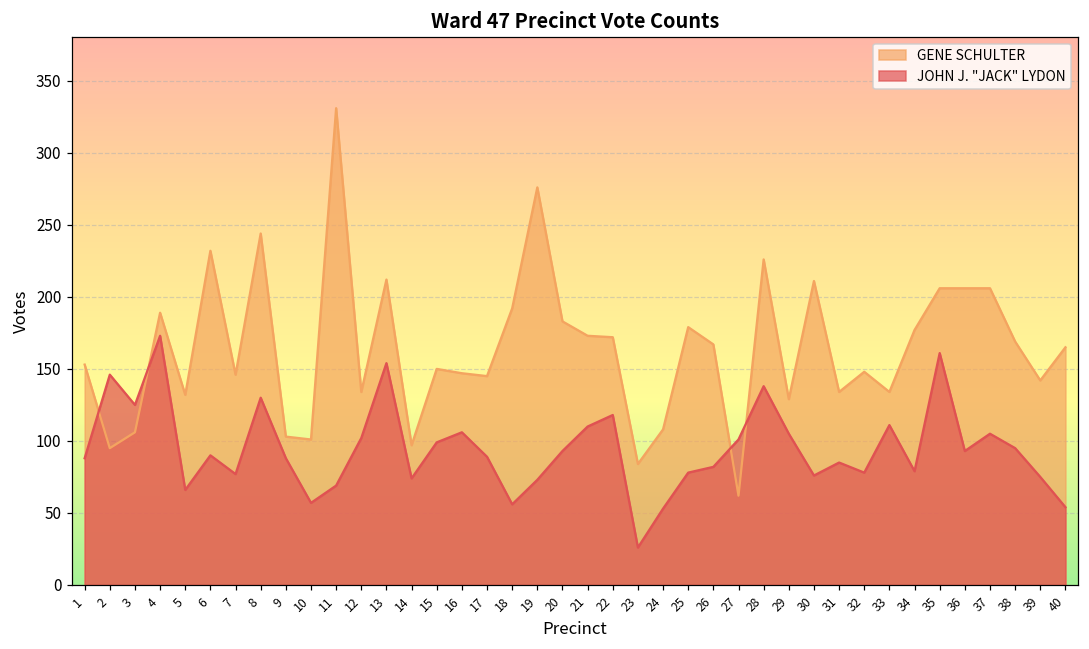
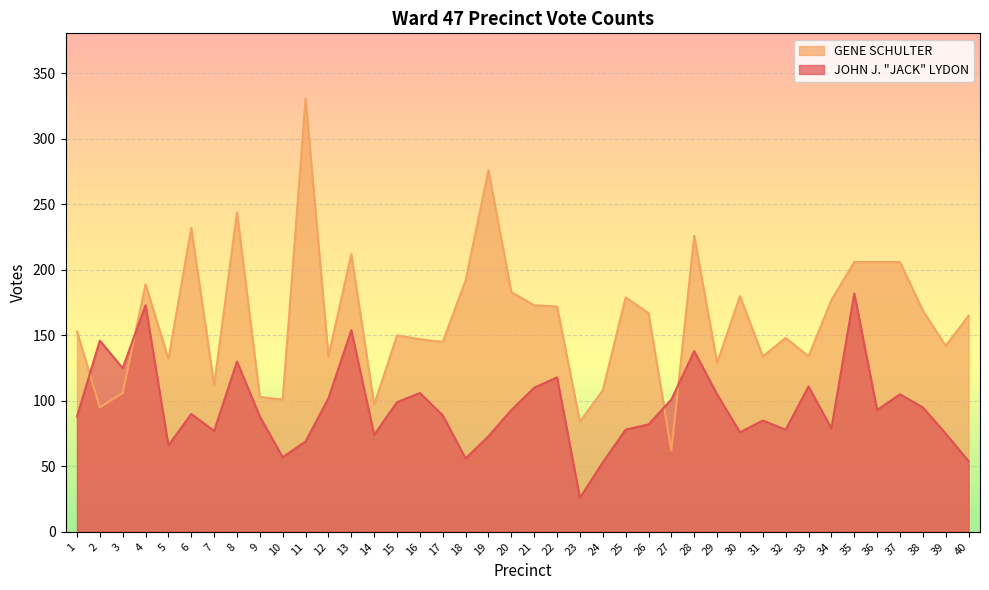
  {
    "GENE SCHULTER": {
      "1": 153,
      "2": 95,
      "3": 106,
      "4": 189,
      "5": 132,
      "6": 232,
-     "7": 146,
+     "7": 112,
      "8": 244,
      "9": 103,
      "10": 101,
      "11": 331,
      "12": 134,
      "13": 212,
      "14": 97,
      "15": 150,
      "16": 147,
      "17": 145,
      "18": 192,
      "19": 276,
      "20": 183,
      "21": 173,
      "22": 172,
      "23": 84,
      "24": 108,
      "25": 179,
      "26": 167,
      "27": 62,
      "28": 226,
      "29": 129,
-     "30": 211,
+     "30": 180,
      "31": 134,
      "32": 148,
      "33": 134,
      "34": 177,
      "35": 206,
      "36": 206,
      "37": 206,
      "38": 169,
      "39": 142,
      "40": 165
    },
    "JOHN J. \"JACK\" LYDON": {
      "1": 88,
      "2": 146,
      "3": 125,
      "4": 173,
      "5": 66,
      "6": 90,
      "7": 77,
      "8": 130,
      "9": 88,
      "10": 57,
      "11": 69,
      "12": 102,
      "13": 154,
      "14": 74,
      "15": 99,
      "16": 106,
      "17": 89,
      "18": 56,
      "19": 73,
      "20": 93,
      "21": 110,
      "22": 118,
      "23": 26,
      "24": 53,
      "25": 78,
      "26": 82,
      "27": 101,
      "28": 138,
      "29": 105,
      "30": 76,
      "31": 85,
      "32": 78,
      "33": 111,
      "34": 79,
-     "35": 161,
+     "35": 182,
      "36": 93,
      "37": 105,
      "38": 95,
      "39": 75,
      "40": 54
    }
  }
